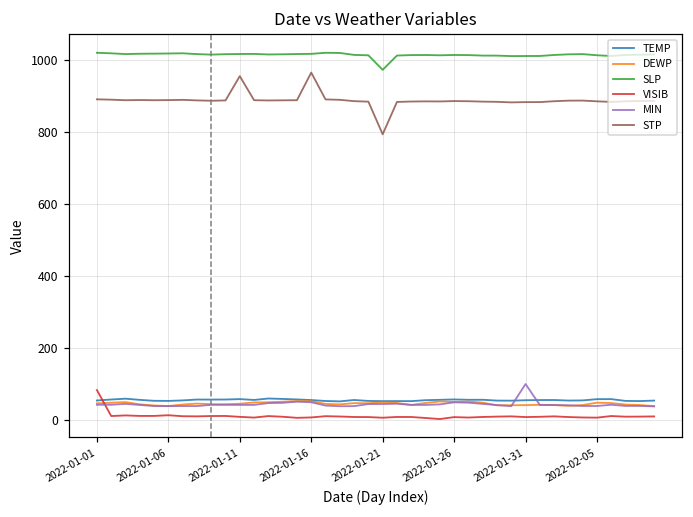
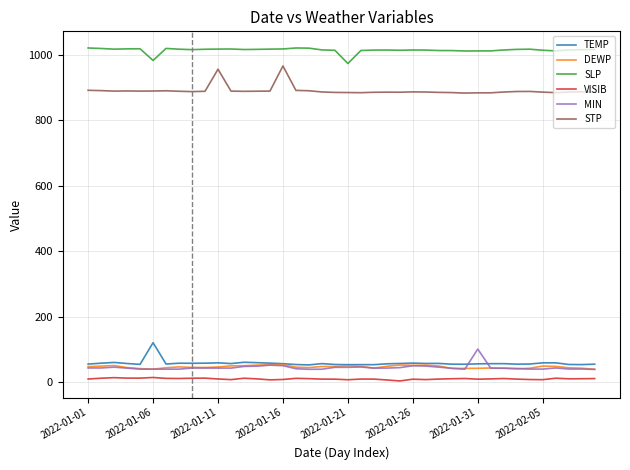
  {
    "TEMP": {
      "2022-01-01": 50,
-     "2022-01-06": 50,
+     "2022-01-06": 120,
      "2022-01-11": 60,
      "2022-01-31": 60,
      "2022-02-05": 60
    },
    "DEWP": {
      "2022-01-31": 40,
      "2022-02-05": 50
    },
    "SLP": {
      "2022-01-01": 1020,
-     "2022-01-06": 1020,
+     "2022-01-06": 980,
      "2022-01-11": 1020,
      "2022-01-16": 1020,
      "2022-01-21": 970,
      "2022-01-26": 1010,
      "2022-01-31": 1010,
      "2022-02-05": 1010
    },
    "VISIB": {
-     "2022-01-01": 80,
+     "2022-01-01": 10,
      "2022-01-06": 10,
      "2022-01-11": 10,
      "2022-01-16": 10,
      "2022-01-21": 10,
      "2022-01-26": 10,
      "2022-01-31": 10,
      "2022-02-05": 10
    },
    "MIN": {
      "2022-01-31": 100,
      "2022-02-05": 40
    },
    "STP": {
      "2022-01-01": 890,
      "2022-01-06": 890,
      "2022-01-11": 960,
      "2022-01-16": 970,
-     "2022-01-21": 790,
+     "2022-01-21": 880,
      "2022-01-26": 890,
      "2022-01-31": 880,
      "2022-02-05": 890
    }
  }
